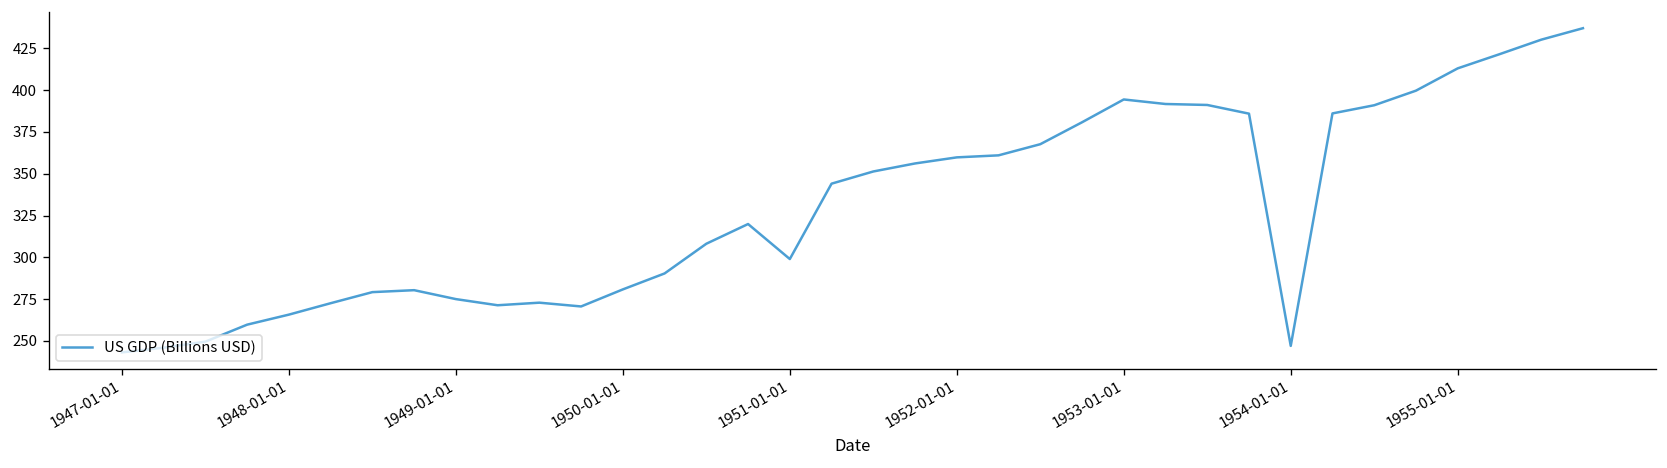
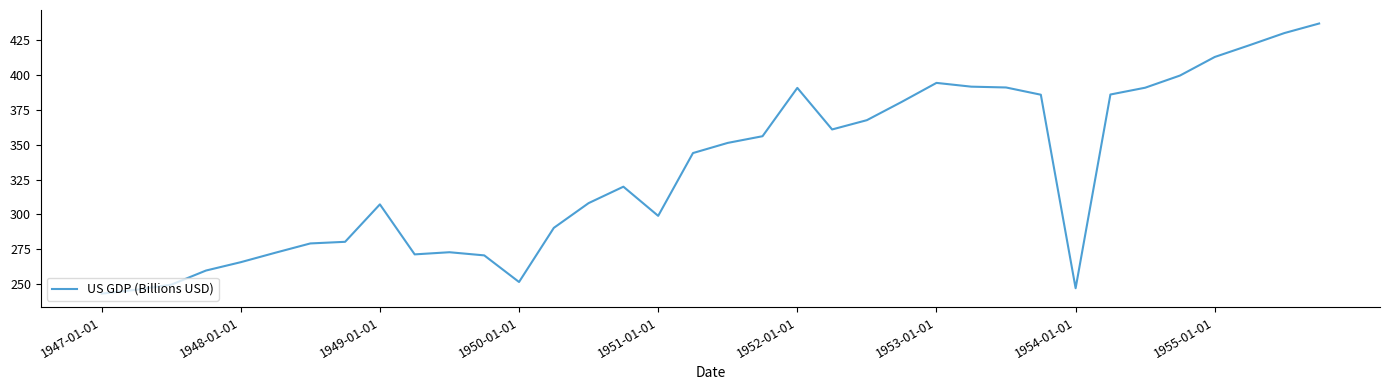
  {
    "1948-01-01": 266,
-   "1949-01-01": 275,
-   "1950-01-01": 281,
+   "1949-01-01": 307,
+   "1950-01-01": 252,
    "1951-01-01": 299,
-   "1952-01-01": 360,
+   "1952-01-01": 391,
    "1953-01-01": 394,
    "1954-01-01": 247,
    "1955-01-01": 413
  }
